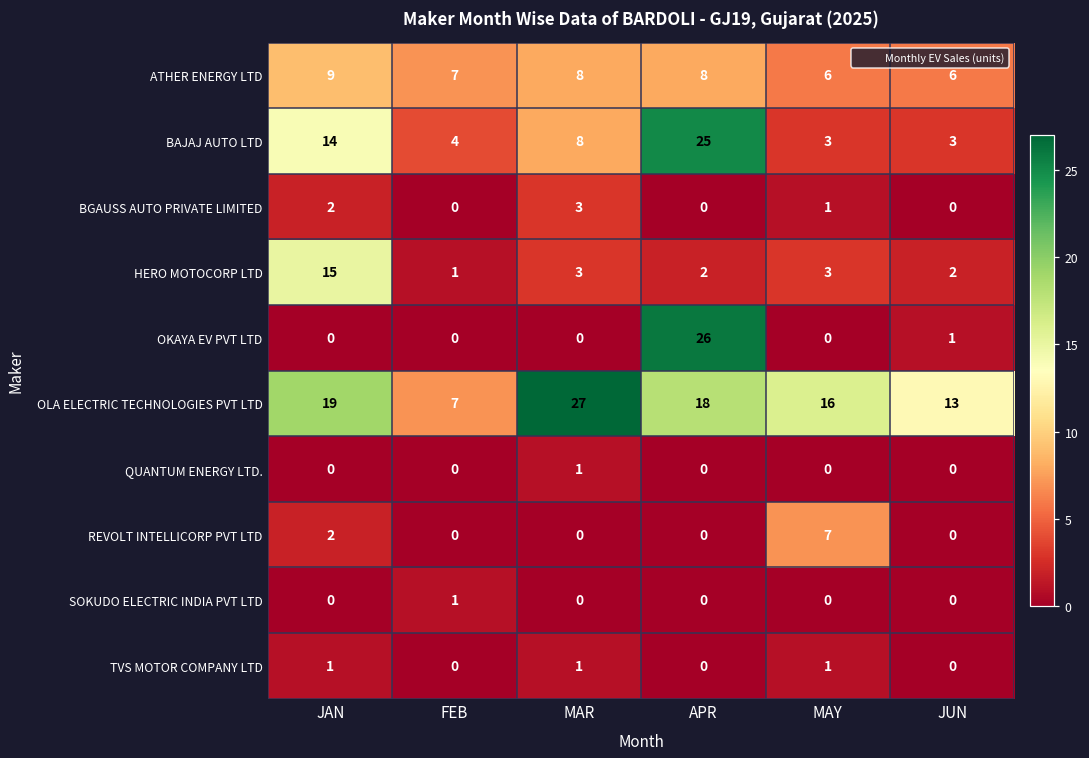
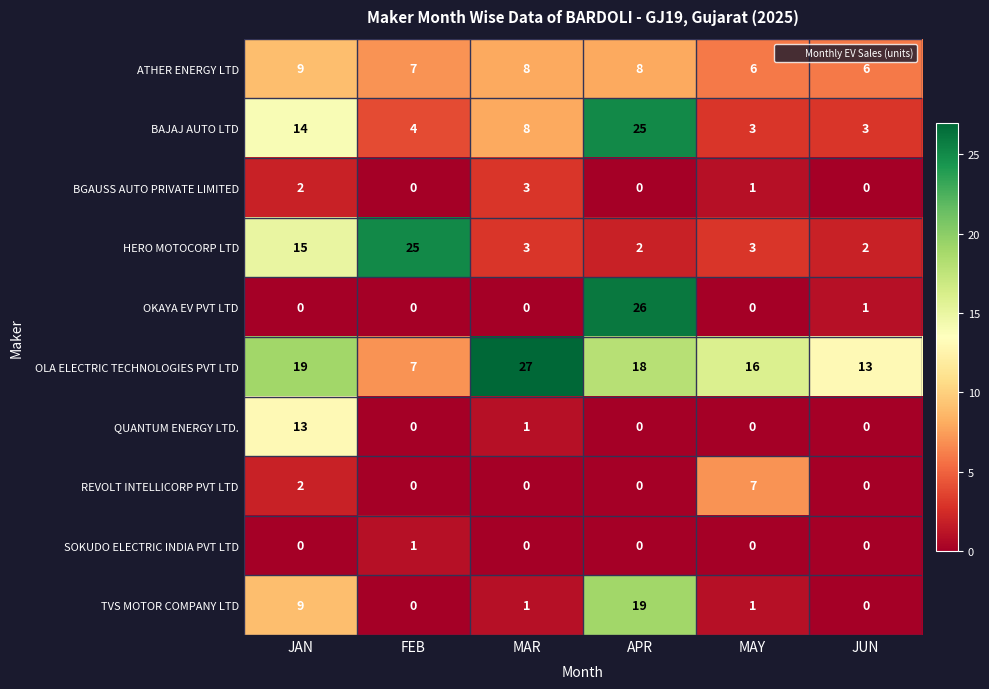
  {
    "ATHER ENERGY LTD": {
      "JAN": 9,
      "FEB": 7,
      "MAR": 8,
      "APR": 8,
      "MAY": 6
    },
    "BAJAJ AUTO LTD": {
      "JAN": 14,
      "FEB": 4,
      "MAR": 8,
      "APR": 25,
      "MAY": 3,
      "JUN": 3
    },
    "BGAUSS AUTO PRIVATE LIMITED": {
      "JAN": 2,
      "FEB": 0,
      "MAR": 3,
      "APR": 0,
      "MAY": 1,
      "JUN": 0
    },
    "HERO MOTOCORP LTD": {
      "JAN": 15,
-     "FEB": 1,
+     "FEB": 25,
      "MAR": 3,
      "APR": 2,
      "MAY": 3,
      "JUN": 2
    },
    "OKAYA EV PVT LTD": {
      "JAN": 0,
      "FEB": 0,
      "MAR": 0,
      "APR": 26,
      "MAY": 0,
      "JUN": 1
    },
    "OLA ELECTRIC TECHNOLOGIES PVT LTD": {
      "JAN": 19,
      "FEB": 7,
      "MAR": 27,
      "APR": 18,
      "MAY": 16,
      "JUN": 13
    },
    "QUANTUM ENERGY LTD.": {
-     "JAN": 0,
+     "JAN": 13,
      "FEB": 0,
      "MAR": 1,
      "APR": 0,
      "MAY": 0,
      "JUN": 0
    },
    "REVOLT INTELLICORP PVT LTD": {
      "JAN": 2,
      "FEB": 0,
      "MAR": 0,
      "APR": 0,
      "MAY": 7,
      "JUN": 0
    },
    "SOKUDO ELECTRIC INDIA PVT LTD": {
      "JAN": 0,
      "FEB": 1,
      "MAR": 0,
      "APR": 0,
      "MAY": 0,
      "JUN": 0
    },
    "TVS MOTOR COMPANY LTD": {
-     "JAN": 1,
+     "JAN": 9,
      "FEB": 0,
      "MAR": 1,
-     "APR": 0,
+     "APR": 19,
      "MAY": 1,
      "JUN": 0
    }
  }
